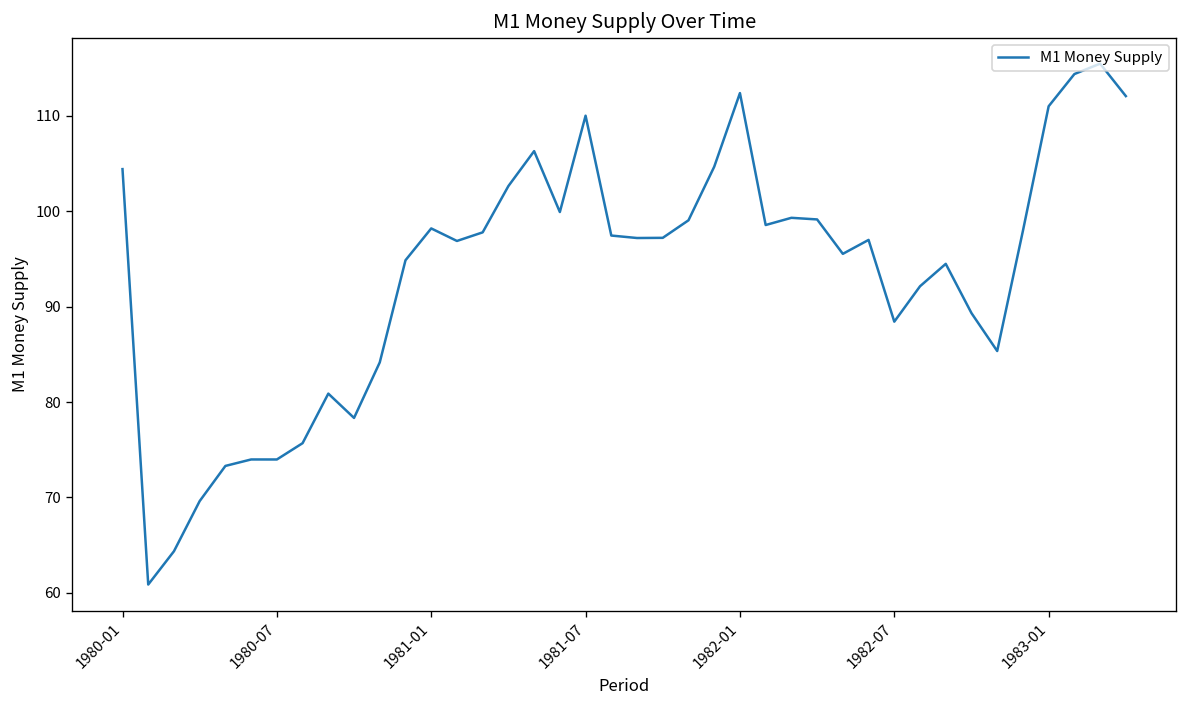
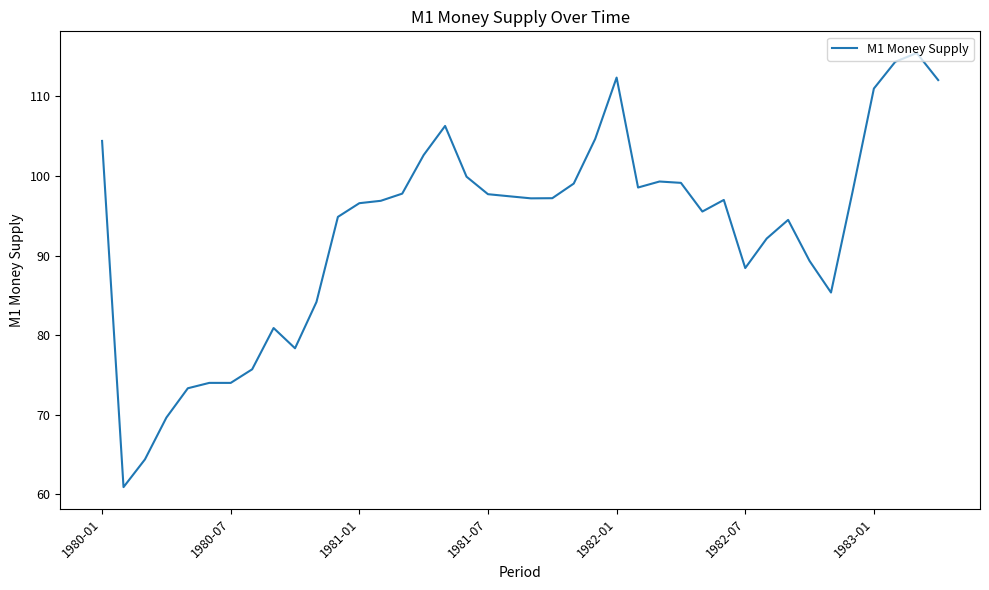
  {
    "1980-01": 104,
    "1980-07": 74,
-   "1981-01": 98,
-   "1981-07": 110,
+   "1981-01": 97,
+   "1981-07": 98,
    "1982-01": 112,
    "1982-07": 88,
    "1983-01": 111
  }
